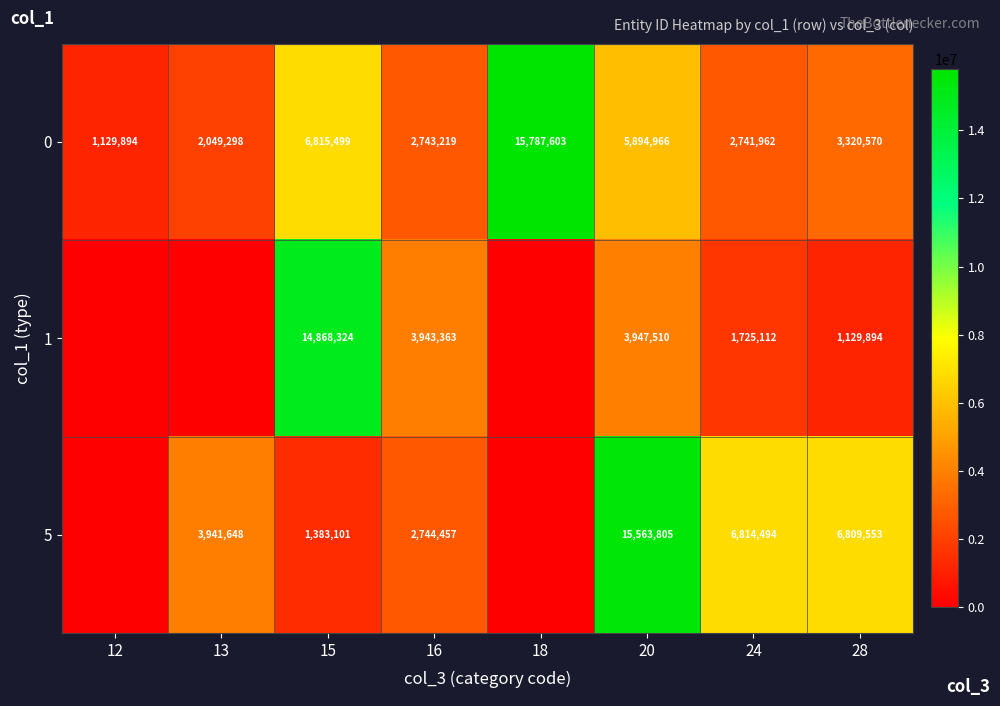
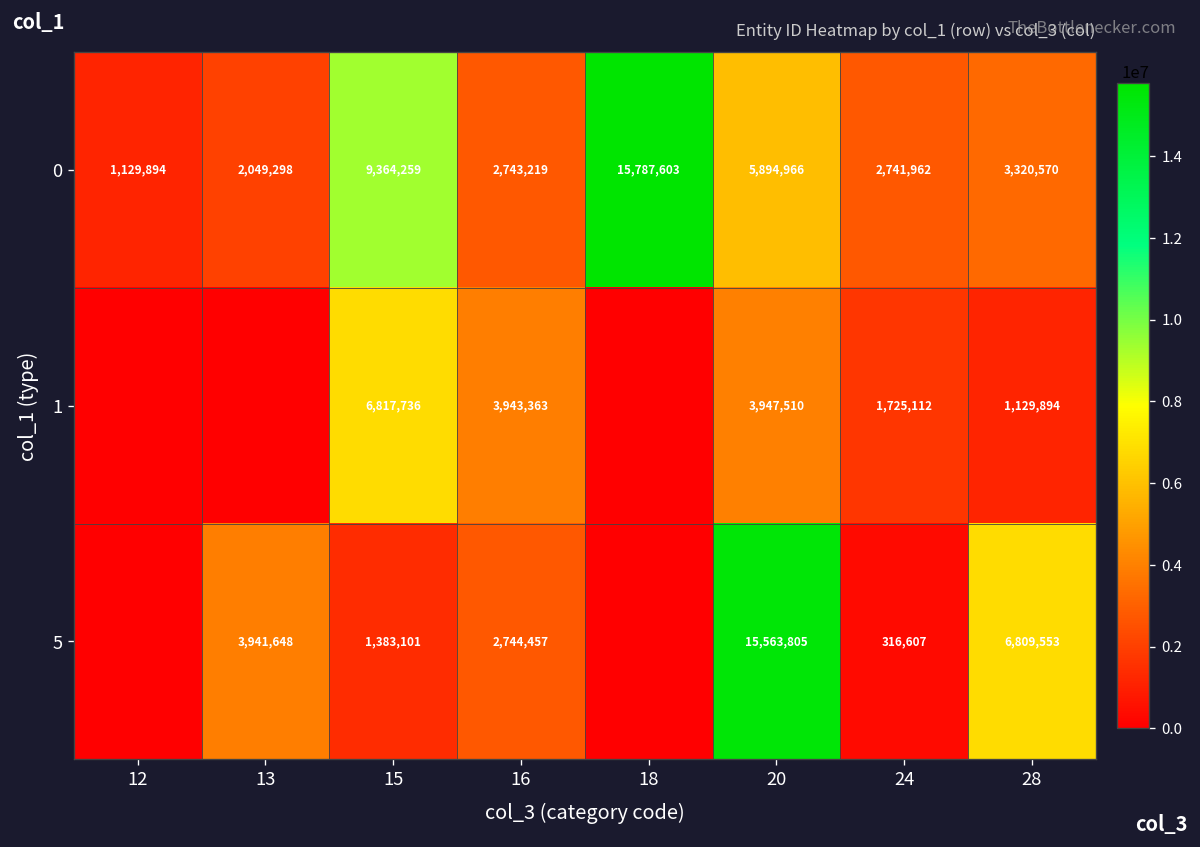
  {
    "0": {
      "12": "1,129,894",
      "13": "2,049,298",
-     "15": "6,815,499",
+     "15": "9,364,259",
      "16": "2,743,219",
      "18": "15,787,603",
      "20": "5,894,966",
      "24": "2,741,962",
      "28": "3,320,570"
    },
    "1": {
-     "15": "14,868,324",
+     "15": "6,817,736",
      "16": "3,943,363",
      "20": "3,947,510",
      "24": "1,725,112",
      "28": "1,129,894"
    },
    "5": {
      "13": "3,941,648",
      "15": "1,383,101",
      "16": "2,744,457",
      "20": "15,563,805",
-     "24": "6,814,494",
+     "24": "316,607",
      "28": "6,809,553"
    }
  }
